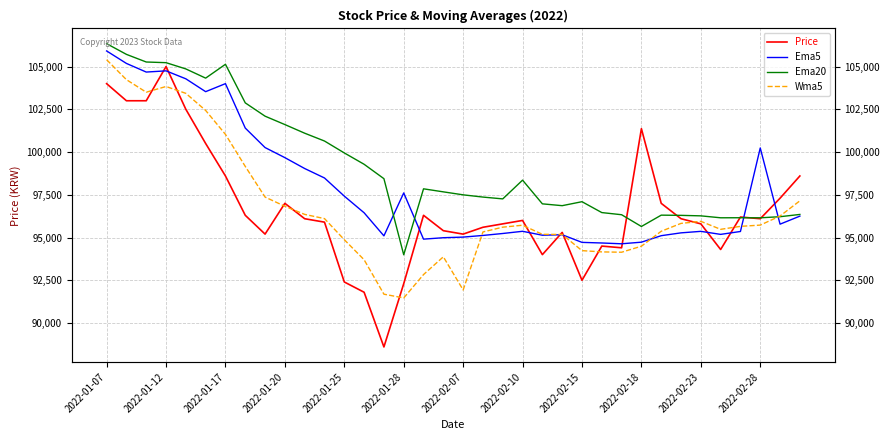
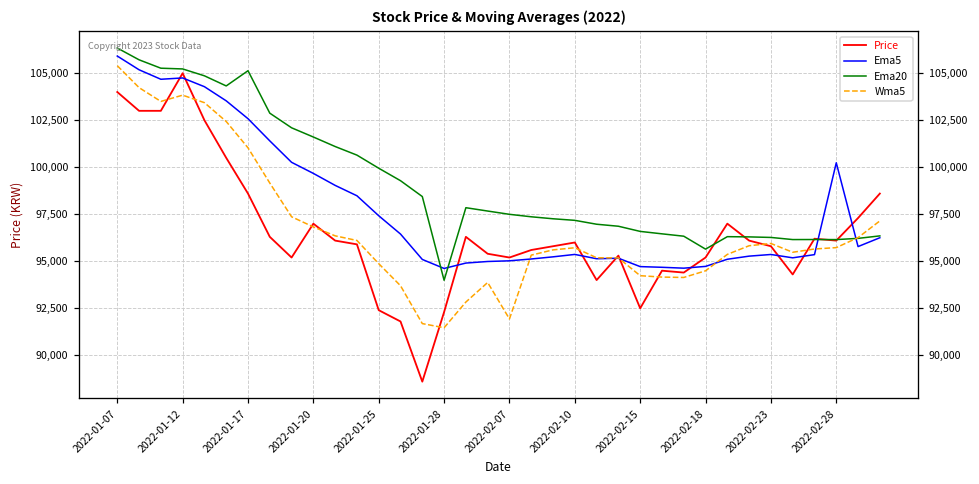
  {
    "Price": {
      "2022-01-07": "104,000",
      "2022-01-12": "105,000",
      "2022-01-17": "98,600",
      "2022-01-20": "97,000",
      "2022-01-25": "92,400",
      "2022-01-28": "92,300",
      "2022-02-07": "95,200",
      "2022-02-10": "96,000",
      "2022-02-15": "92,500",
-     "2022-02-18": "101,400",
+     "2022-02-18": "95,200",
      "2022-02-23": "95,800"
    },
    "Ema5": {
      "2022-01-07": "105,900",
      "2022-01-12": "104,700",
-     "2022-01-17": "104,000",
+     "2022-01-17": "102,600",
      "2022-01-20": "99,700",
      "2022-01-25": "97,400",
-     "2022-01-28": "97,600",
+     "2022-01-28": "94,600",
      "2022-02-07": "95,000",
      "2022-02-10": "95,400",
      "2022-02-15": "94,700",
      "2022-02-18": "94,700",
      "2022-02-23": "95,400",
      "2022-02-28": "100,200"
    },
    "Ema20": {
      "2022-01-12": "105,200",
      "2022-01-17": "105,100",
      "2022-01-20": "101,600",
      "2022-01-25": "99,900",
      "2022-01-28": "94,000",
      "2022-02-07": "97,500",
-     "2022-02-10": "98,400",
-     "2022-02-15": "97,100",
+     "2022-02-10": "97,200",
+     "2022-02-15": "96,600",
      "2022-02-18": "95,600",
      "2022-02-23": "96,300"
    },
    "Wma5": {
      "2022-01-07": "105,400",
      "2022-01-12": "103,800",
      "2022-01-17": "101,000",
      "2022-01-20": "96,800",
      "2022-01-25": "94,900",
      "2022-01-28": "91,500",
      "2022-02-07": "91,900",
      "2022-02-10": "95,700",
      "2022-02-15": "94,200",
      "2022-02-18": "94,500",
      "2022-02-23": "95,900",
      "2022-02-28": "95,700"
    }
  }
